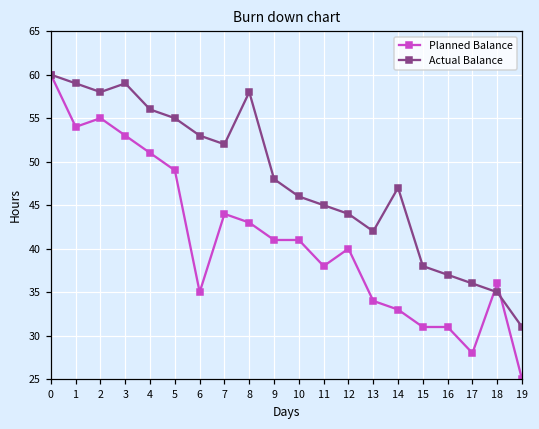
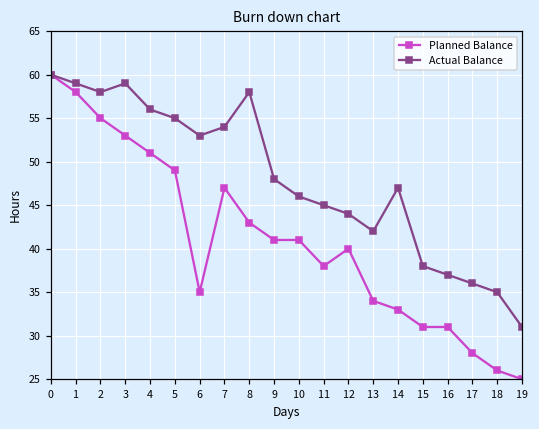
  {
    "Planned Balance": {
-     "1": 54,
+     "1": 58,
      "2": 55,
      "3": 53,
      "4": 51,
      "5": 49,
      "6": 35,
-     "7": 44,
+     "7": 47,
      "8": 43,
      "9": 41,
      "10": 41,
      "11": 38,
      "12": 40,
      "13": 34,
      "14": 33,
      "15": 31,
      "16": 31,
      "17": 28,
-     "18": 36,
+     "18": 26,
      "19": 25
    },
    "Actual Balance": {
      "1": 59,
      "2": 58,
      "3": 59,
      "4": 56,
      "5": 55,
      "6": 53,
-     "7": 52,
+     "7": 54,
      "8": 58,
      "9": 48,
      "10": 46,
      "11": 45,
      "12": 44,
      "13": 42,
      "14": 47,
      "15": 38,
      "16": 37,
      "17": 36,
      "18": 35,
      "19": 31
    }
  }
